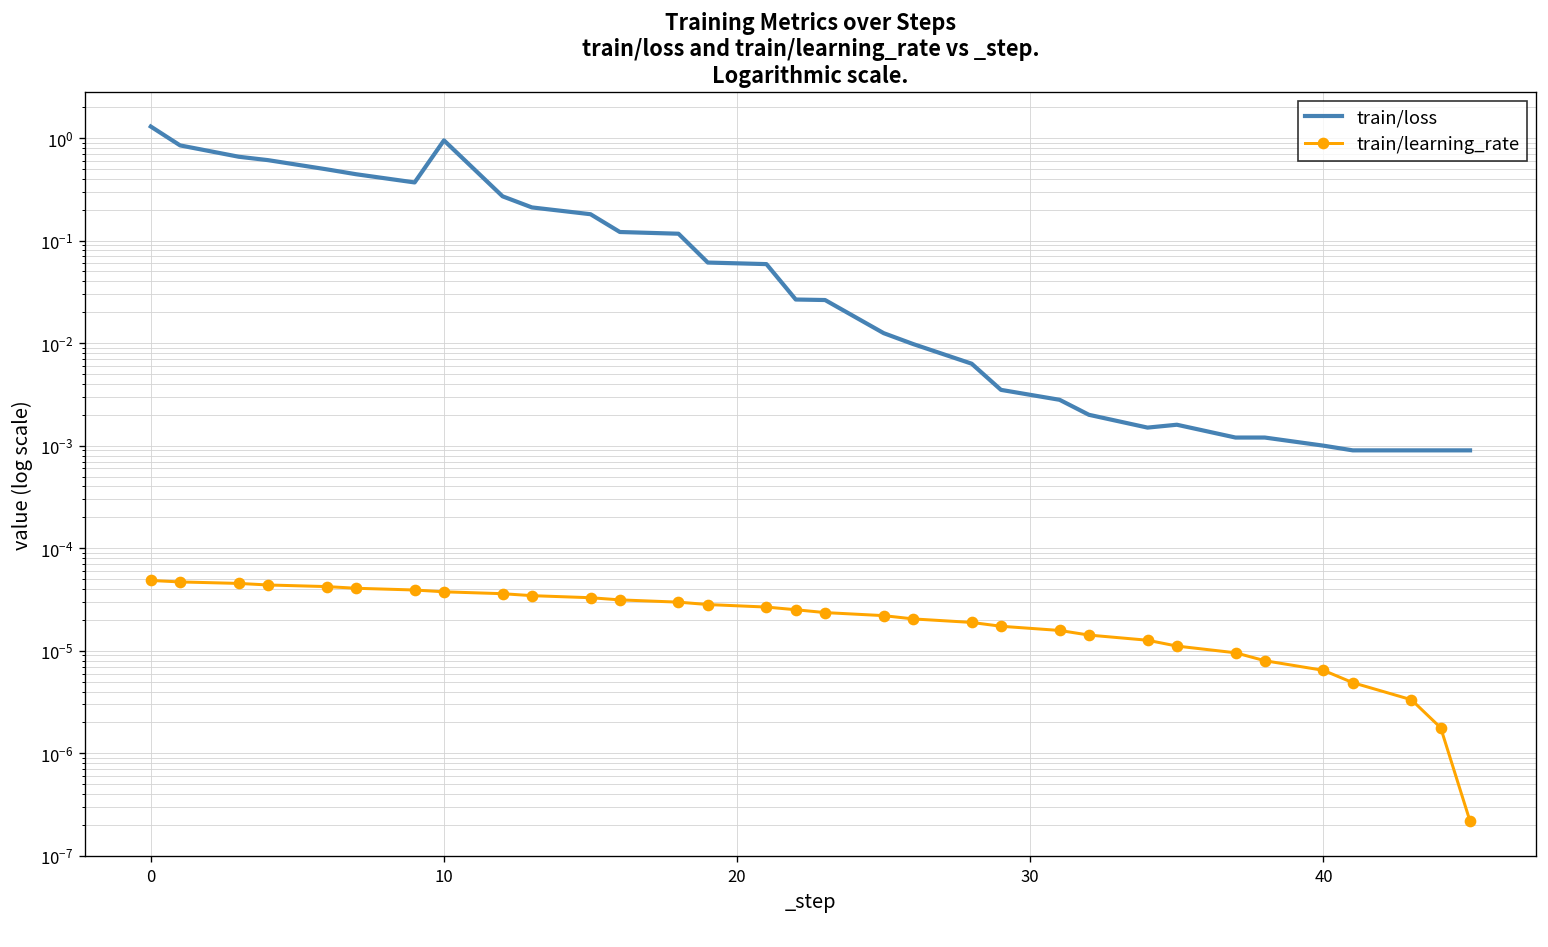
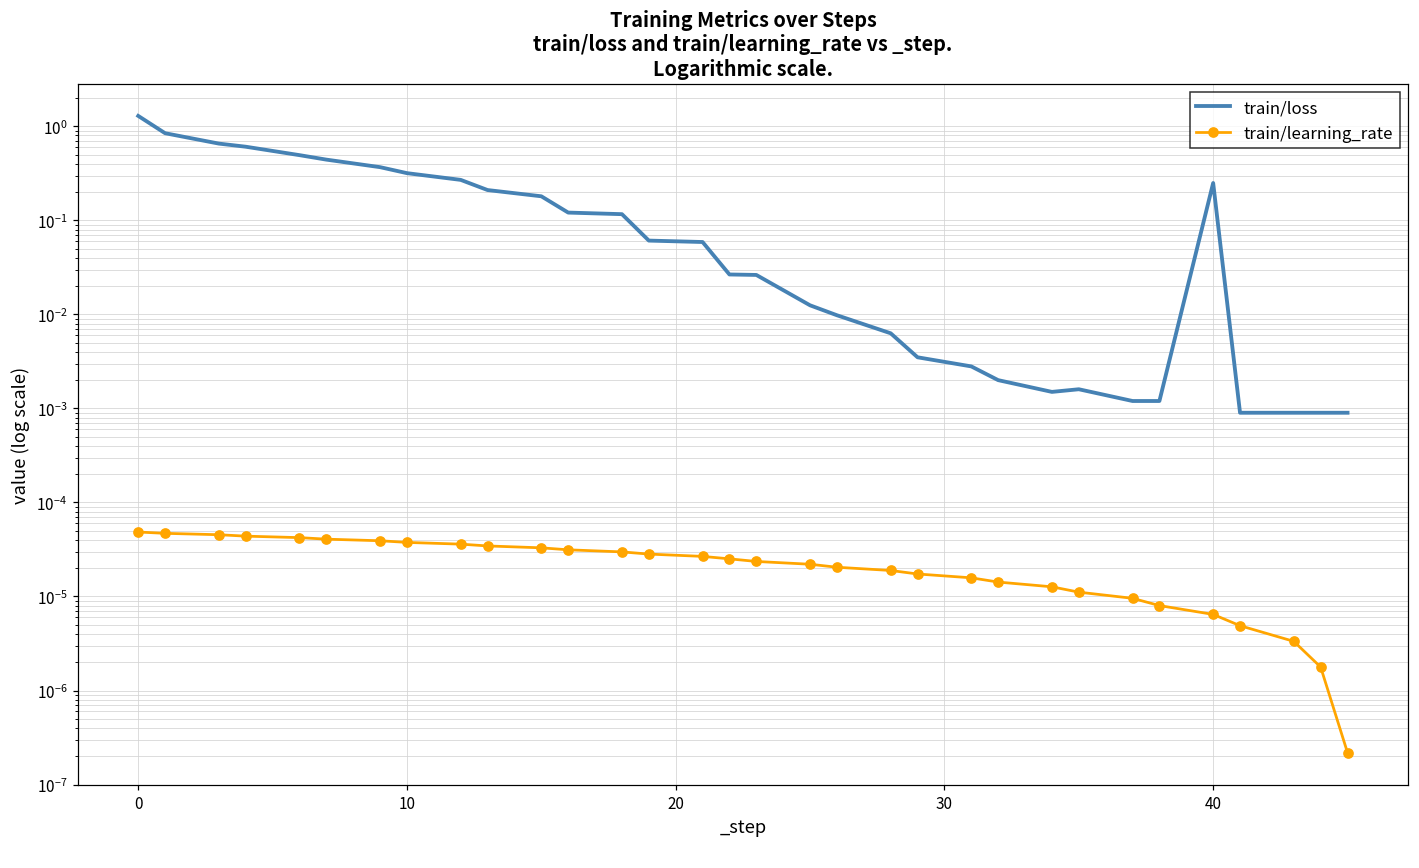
  {
    "train/loss": {
      "0": 1.3,
-     "10": 0.9,
-     "40": 0.001
+     "10": 0.32,
+     "40": 0.25
    },
    "train/learning_rate": {
      "0": 0.00005,
      "10": 0.00004,
      "40": 0.000006
    }
  }
